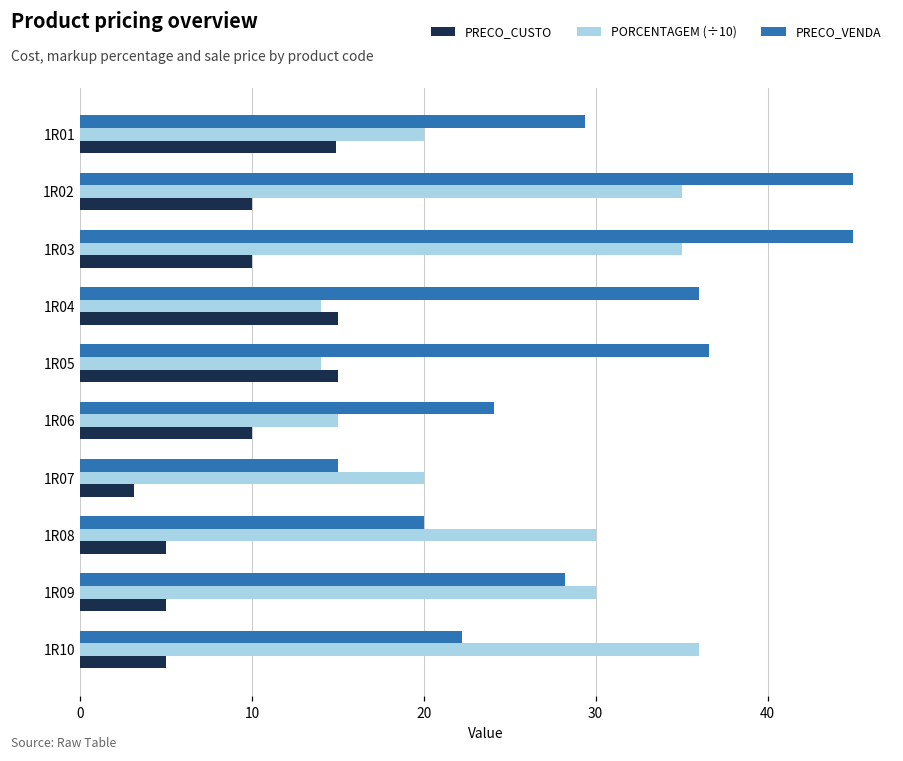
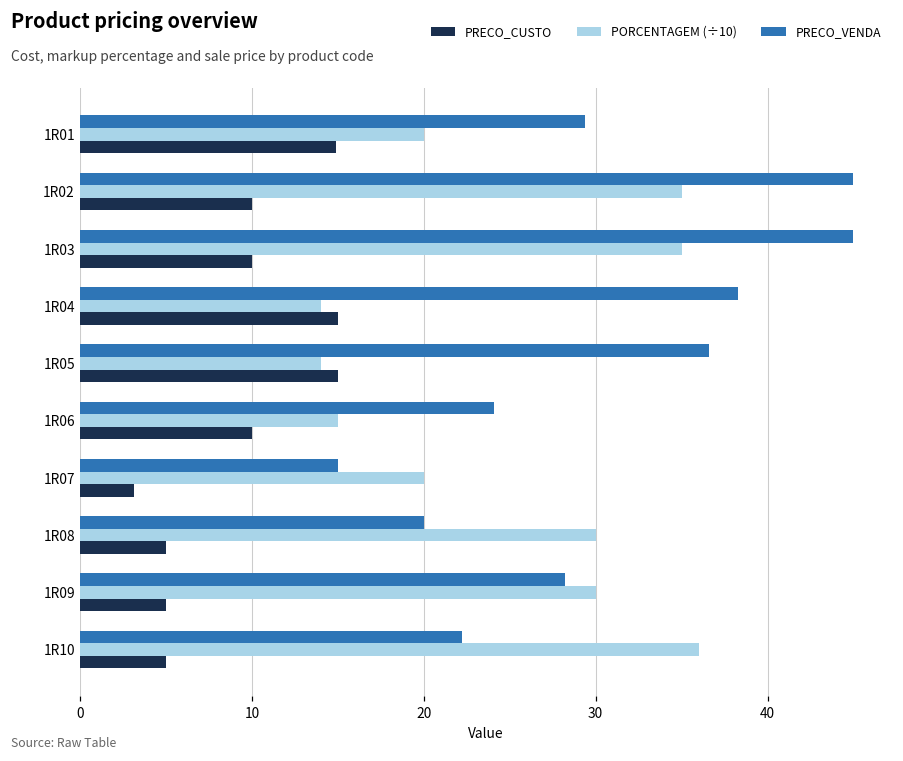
  {
    "PRECO_CUSTO": {
      "1R01": 14.9,
      "1R02": 10.0,
      "1R03": 10.0,
      "1R04": 15.0,
      "1R05": 15.0,
      "1R06": 10.0,
      "1R07": 3.1,
      "1R08": 5.0,
      "1R09": 5.0,
      "1R10": 5.0
    },
    "PORCENTAGEM (÷10)": {
      "1R01": 20.0,
      "1R02": 35.0,
      "1R03": 35.0,
      "1R04": 14.0,
      "1R05": 14.0,
      "1R06": 15.0,
      "1R07": 20.0,
      "1R08": 30.0,
      "1R09": 30.0,
      "1R10": 36.0
    },
    "PRECO_VENDA": {
      "1R01": 29.4,
      "1R02": 45.0,
      "1R03": 45.0,
-     "1R04": 36.0,
+     "1R04": 38.3,
      "1R05": 36.6,
      "1R06": 24.1,
      "1R07": 15.0,
      "1R08": 20.0,
      "1R09": 28.2,
      "1R10": 22.2
    }
  }
